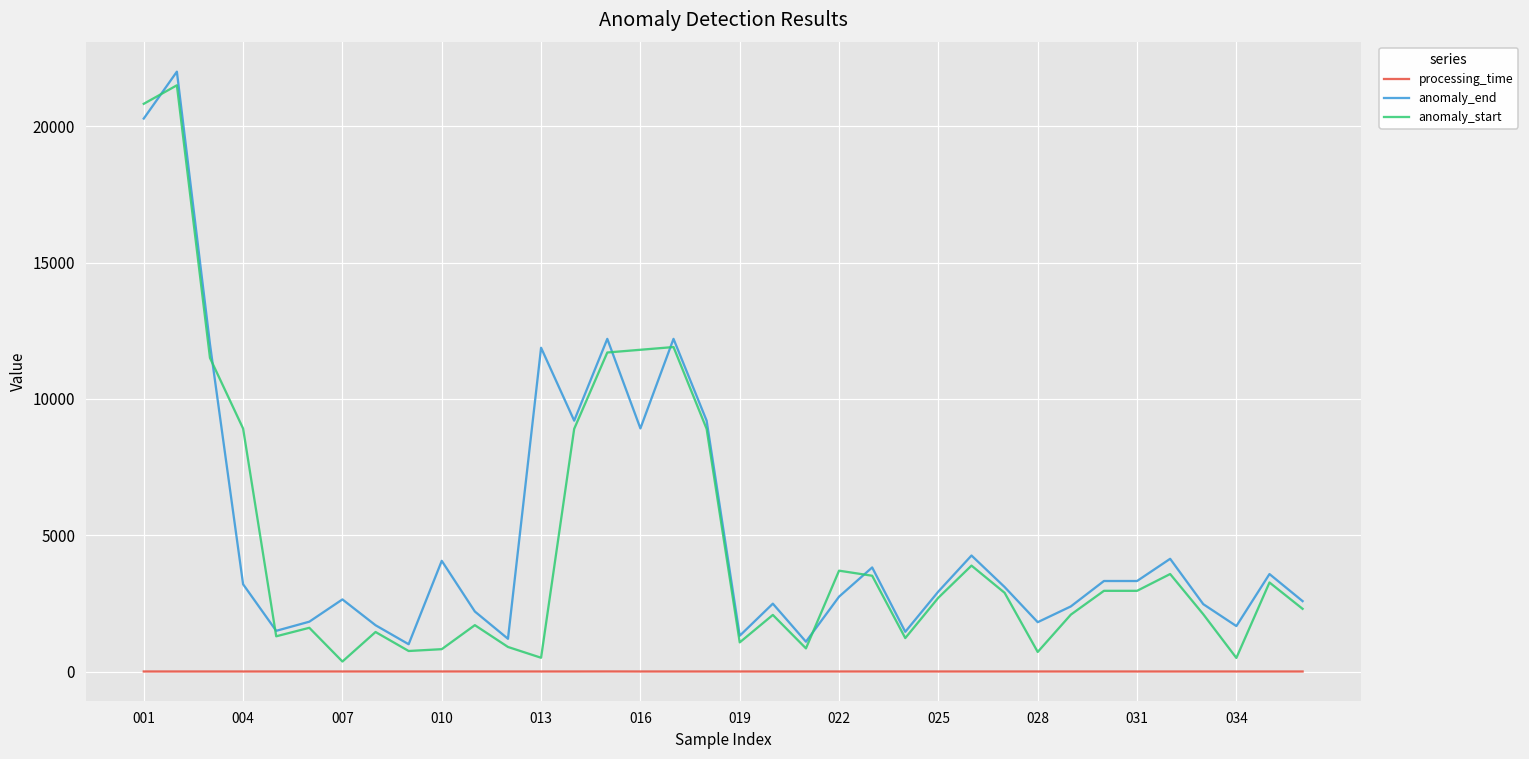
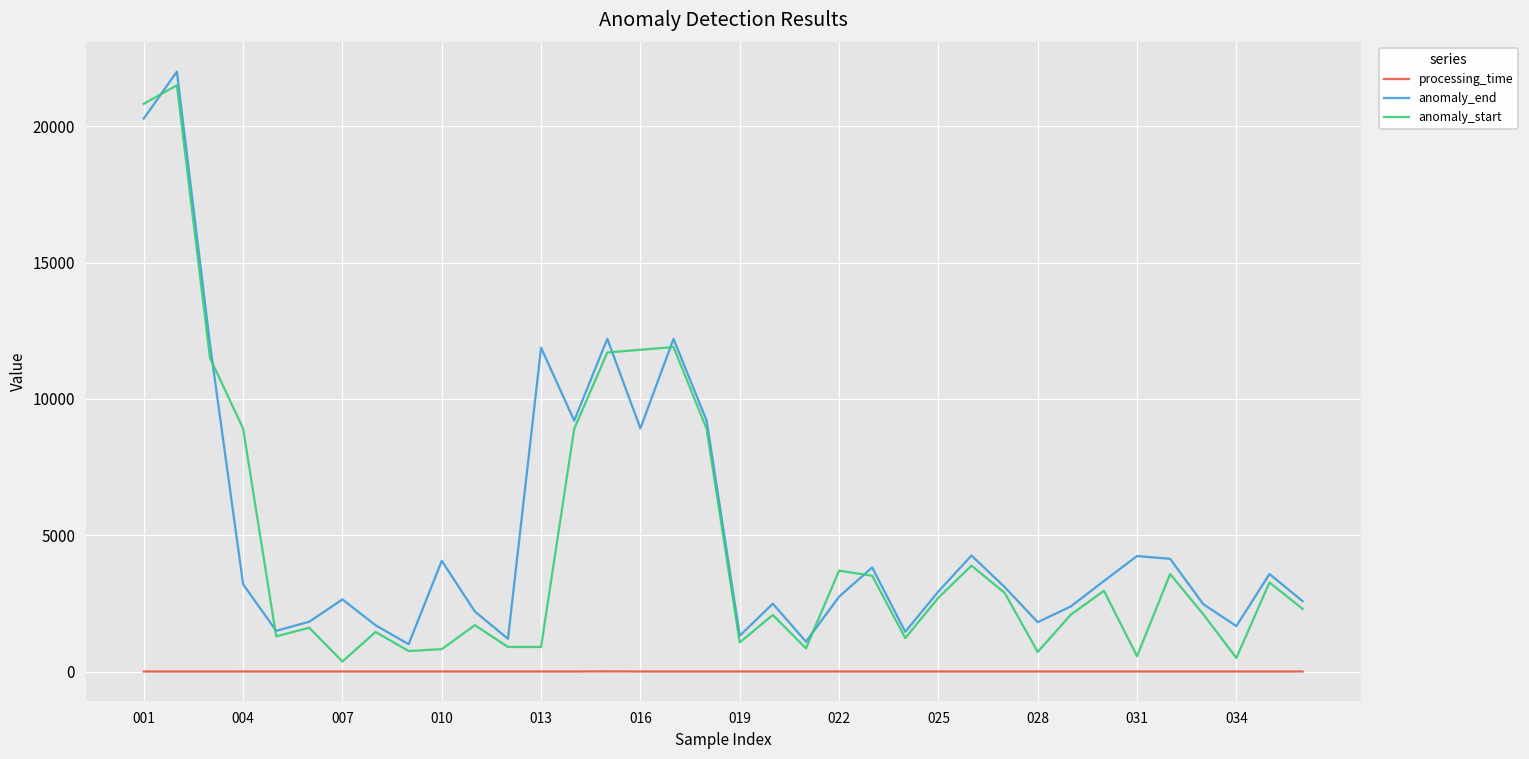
  {
    "processing_time": {
      "001": 0,
      "004": 0,
      "007": 0,
      "010": 0,
      "013": 0,
      "016": 0,
      "019": 0,
      "022": 0,
      "025": 0,
      "028": 0,
      "031": 0,
      "034": 0
    },
    "anomaly_end": {
      "001": 20300,
      "004": 3200,
      "007": 2600,
      "010": 4100,
      "013": 11900,
      "016": 8900,
      "019": 1300,
      "022": 2700,
      "025": 2900,
      "028": 1800,
-     "031": 3300,
+     "031": 4200,
      "034": 1700
    },
    "anomaly_start": {
      "001": 20800,
      "004": 8900,
      "007": 400,
      "010": 800,
-     "013": 500,
+     "013": 900,
      "016": 11800,
      "019": 1100,
      "022": 3700,
      "025": 2700,
      "028": 700,
-     "031": 3000,
+     "031": 600,
      "034": 500
    }
  }
